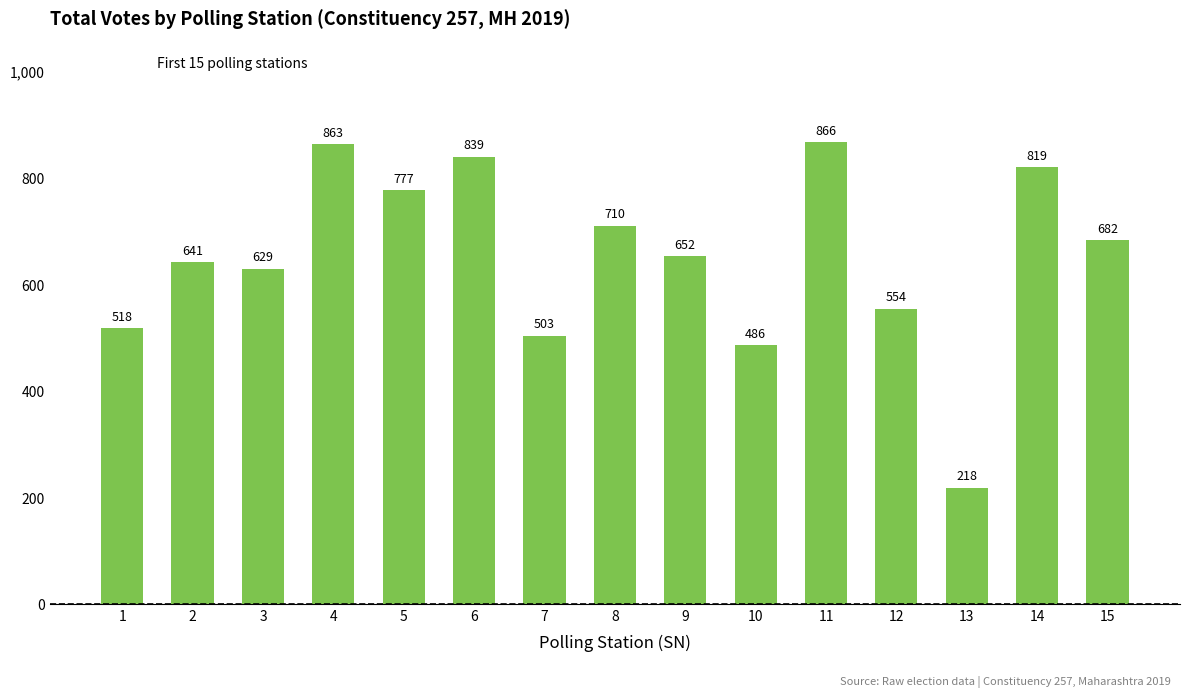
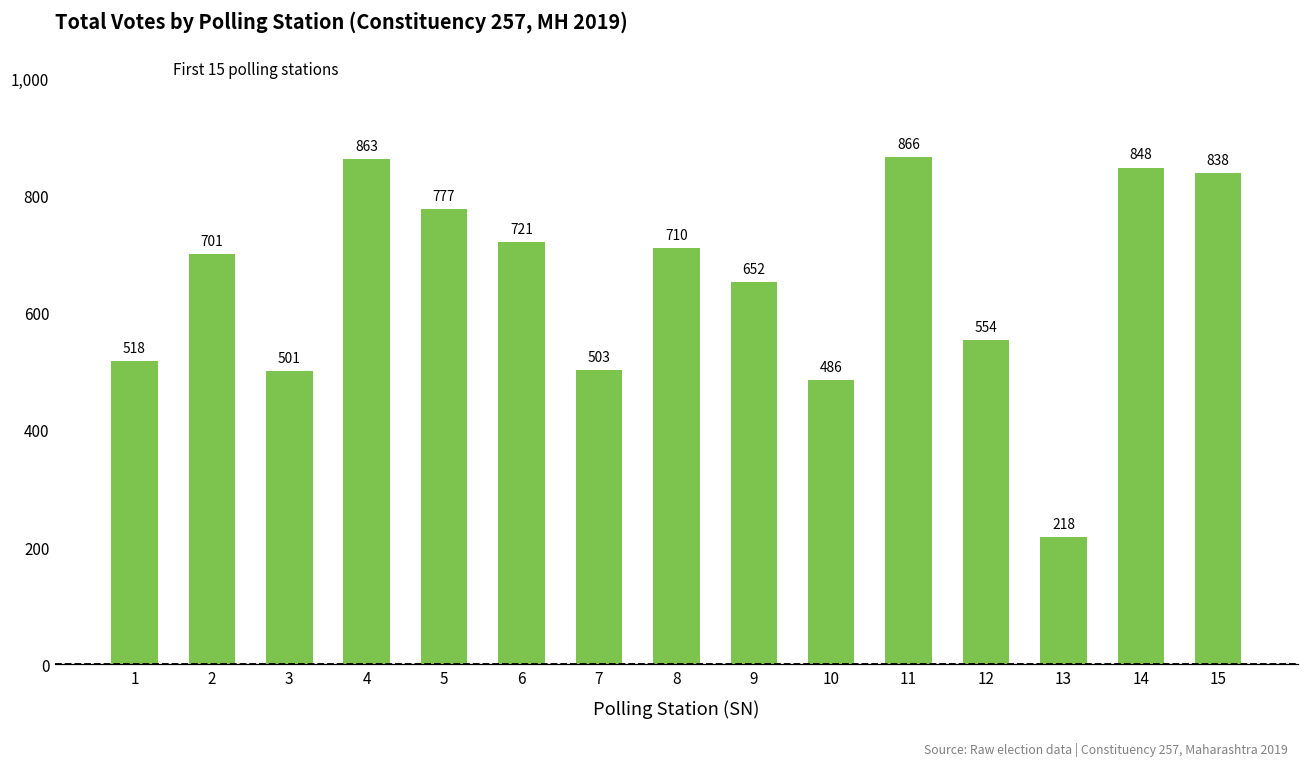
  {
    "1": 518,
-   "2": 641,
-   "3": 629,
+   "2": 701,
+   "3": 501,
    "4": 863,
    "5": 777,
-   "6": 839,
+   "6": 721,
    "7": 503,
    "8": 710,
    "9": 652,
    "10": 486,
    "11": 866,
    "12": 554,
    "13": 218,
-   "14": 819,
-   "15": 682
+   "14": 848,
+   "15": 838
  }
